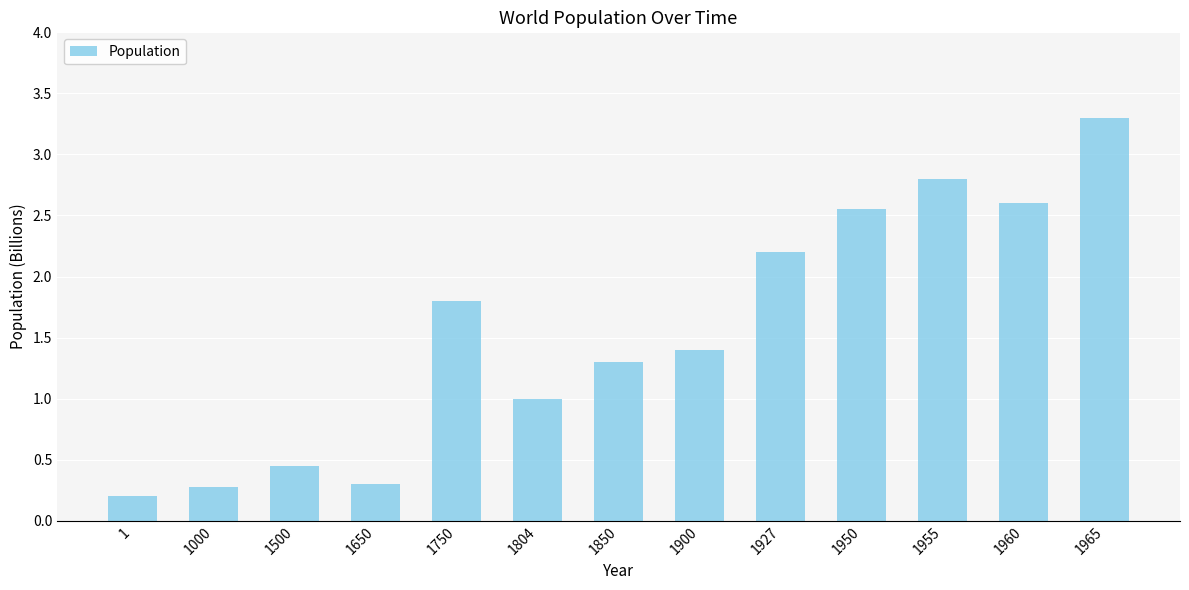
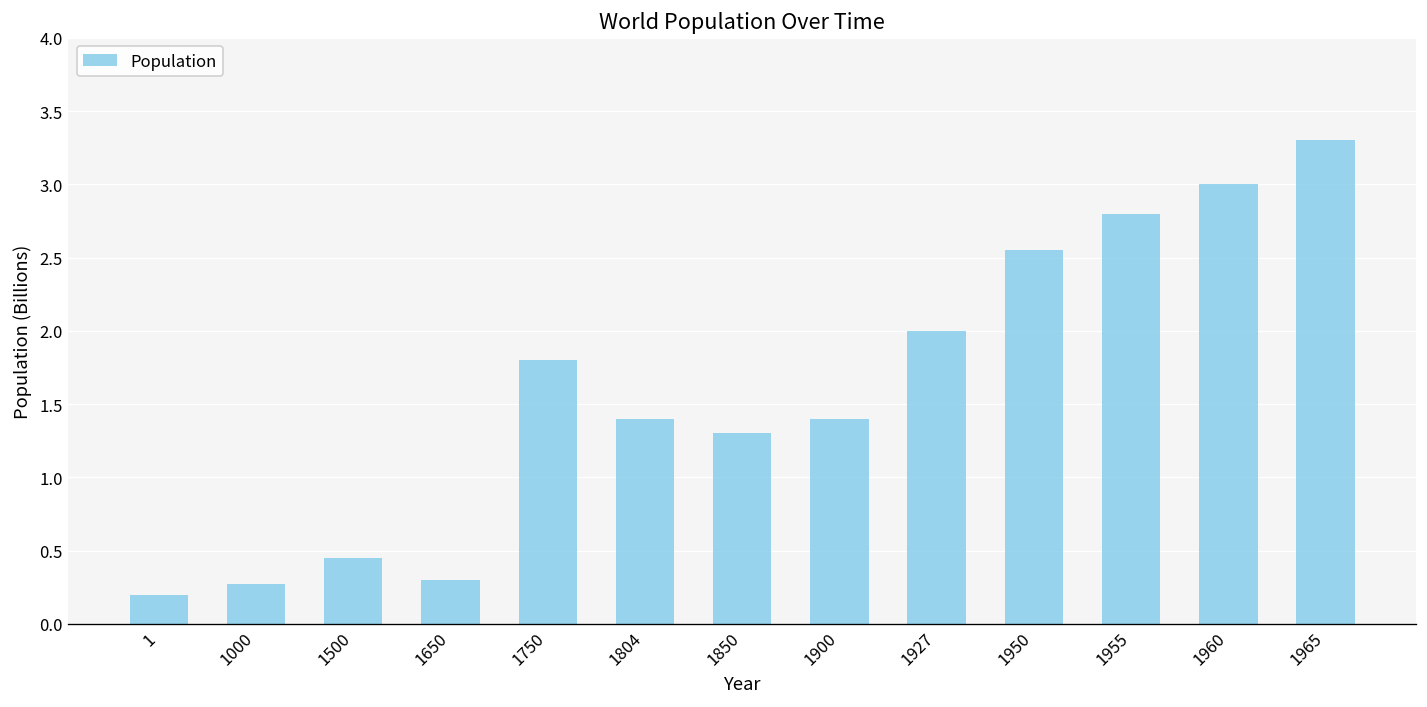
  {
    "1": 0.2,
    "1000": 0.28,
    "1500": 0.45,
    "1650": 0.3,
    "1750": 1.8,
-   "1804": 1.0,
+   "1804": 1.4,
    "1850": 1.3,
    "1900": 1.4,
-   "1927": 2.2,
+   "1927": 2.0,
    "1950": 2.55,
    "1955": 2.8,
-   "1960": 2.6,
+   "1960": 3.0,
    "1965": 3.3
  }
